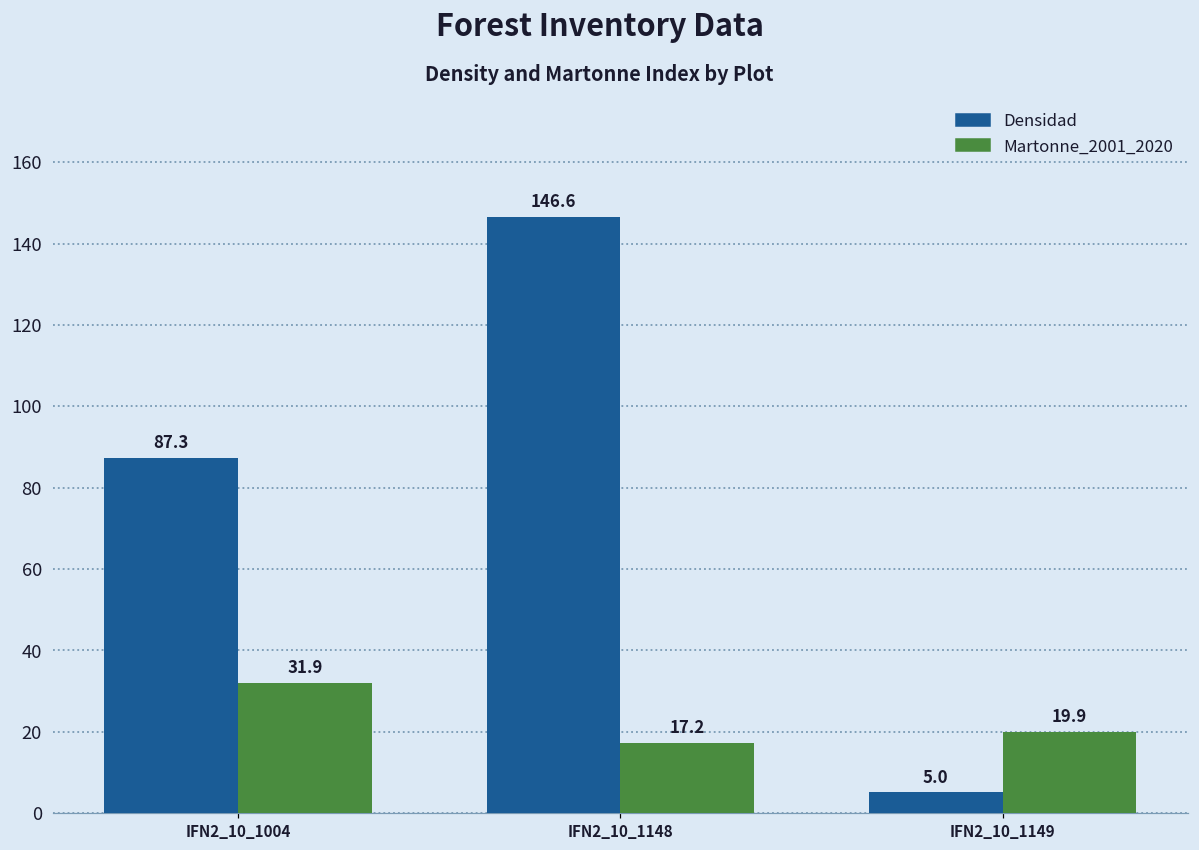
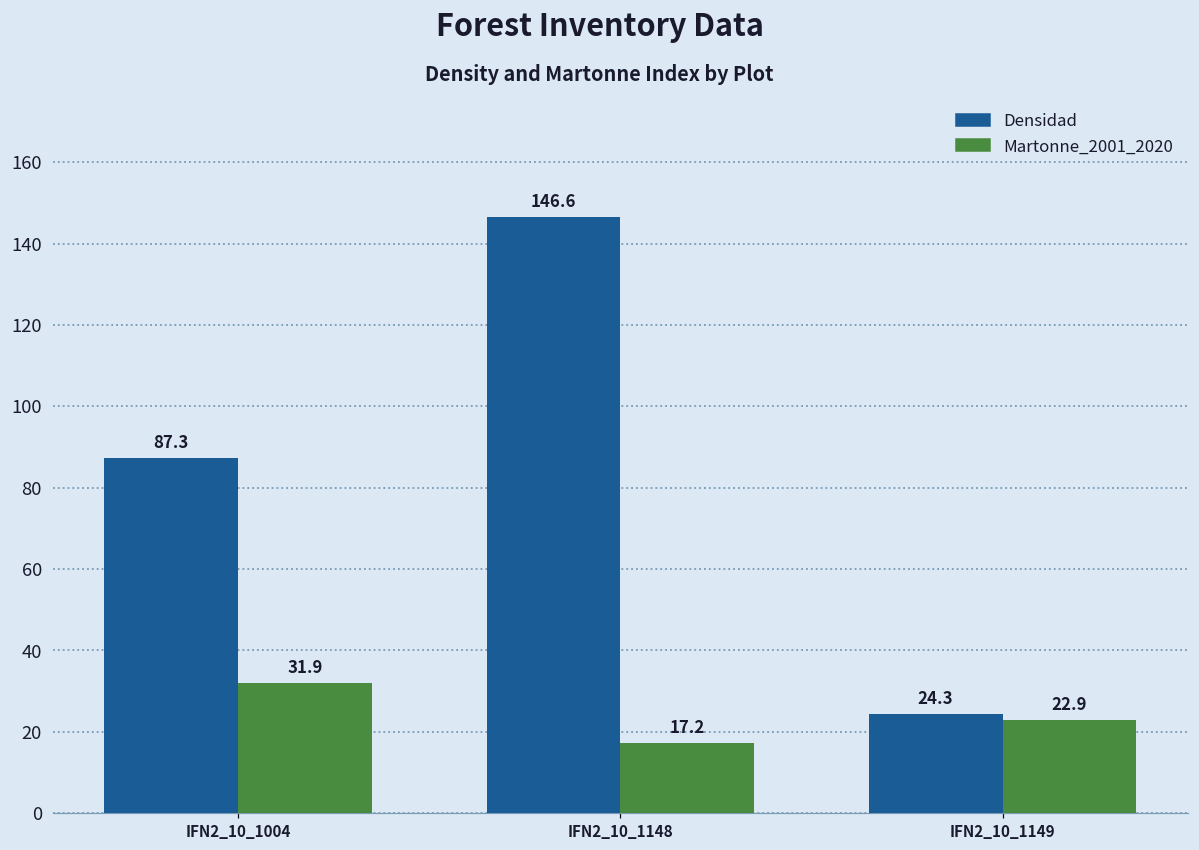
  {
    "Densidad": {
      "IFN2_10_1004": 87.3,
      "IFN2_10_1148": 146.6,
-     "IFN2_10_1149": 5.0
+     "IFN2_10_1149": 24.3
    },
    "Martonne_2001_2020": {
      "IFN2_10_1004": 31.9,
      "IFN2_10_1148": 17.2,
-     "IFN2_10_1149": 19.9
+     "IFN2_10_1149": 22.9
    }
  }
